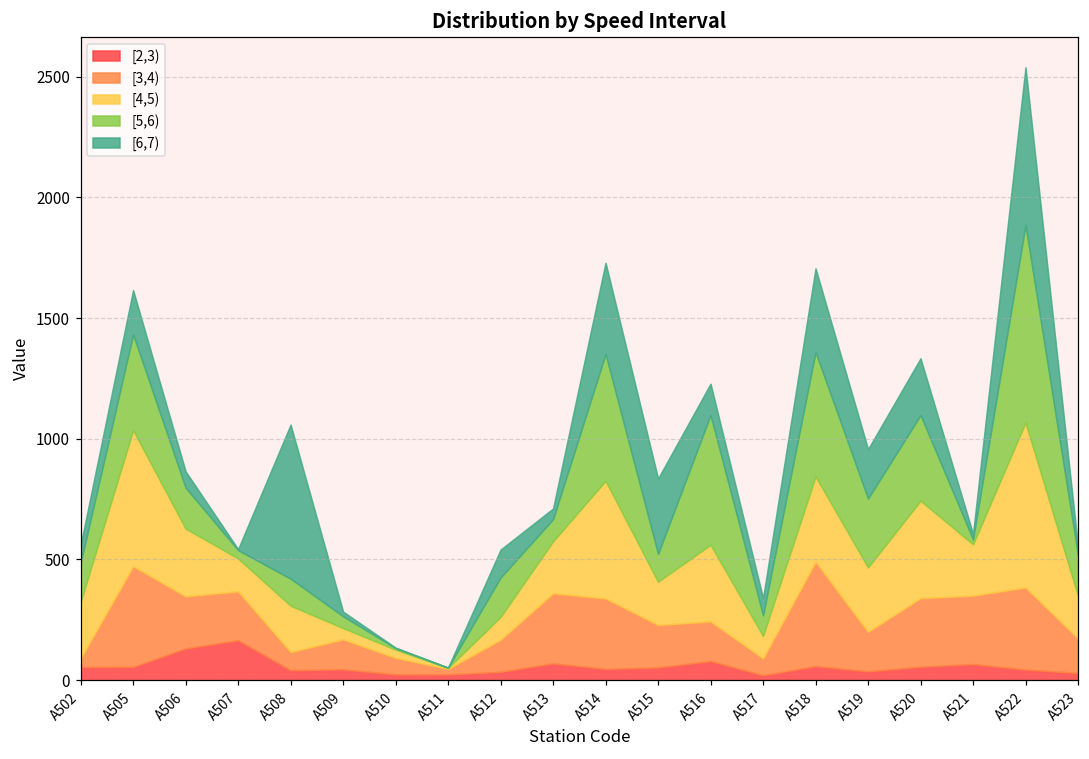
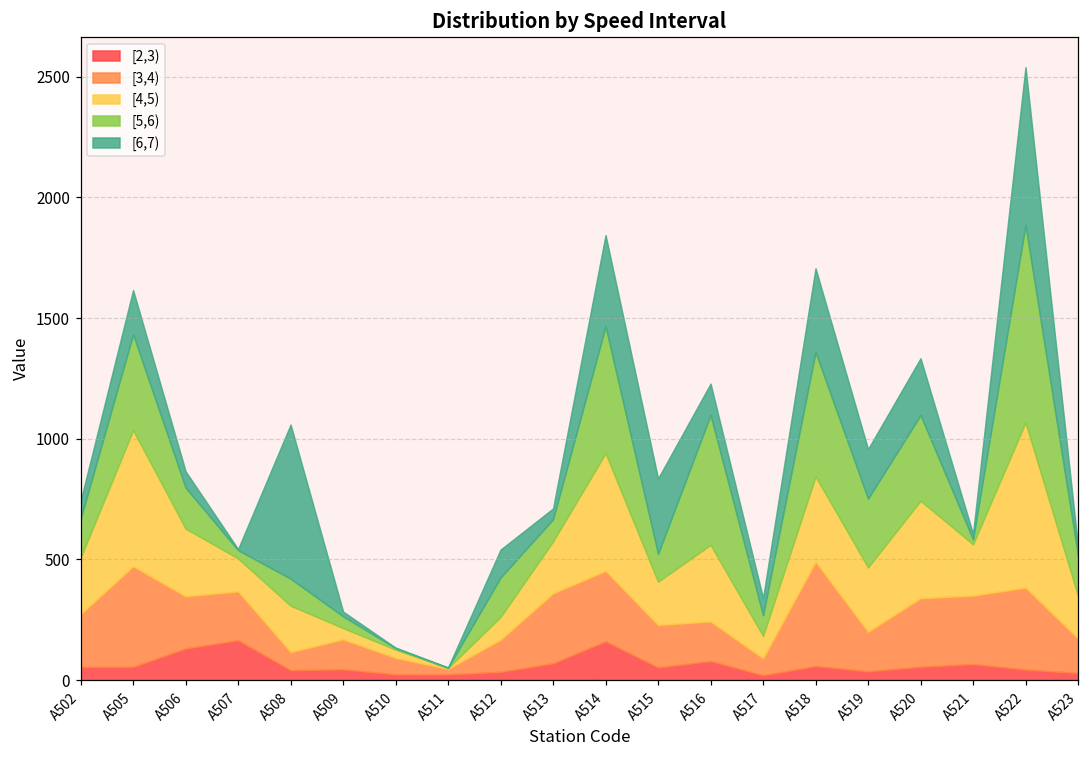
  {
    "[2,3)": {
      "A502": 50,
      "A505": 50,
      "A506": 130,
      "A507": 170,
      "A508": 40,
      "A509": 40,
      "A510": 20,
      "A511": 20,
      "A512": 30,
      "A513": 70,
-     "A514": 50,
+     "A514": 160,
      "A515": 50,
      "A516": 80,
      "A517": 20,
      "A518": 60,
      "A519": 40,
      "A520": 60,
      "A521": 70,
      "A522": 40,
      "A523": 30
    },
    "[3,4)": {
-     "A502": 40,
+     "A502": 220,
      "A505": 420,
      "A506": 220,
      "A507": 200,
      "A508": 80,
      "A509": 120,
      "A510": 70,
      "A512": 130,
      "A513": 290,
      "A514": 290,
      "A515": 180,
      "A516": 160,
      "A517": 70,
      "A518": 430,
      "A519": 160,
      "A520": 280,
      "A521": 280,
      "A522": 340,
      "A523": 140
    },
    "[4,5)": {
      "A502": 230,
      "A505": 560,
      "A506": 280,
      "A507": 140,
      "A508": 190,
      "A509": 50,
      "A512": 90,
      "A513": 220,
      "A514": 490,
      "A515": 180,
      "A516": 320,
      "A517": 90,
      "A518": 350,
      "A519": 270,
      "A520": 400,
      "A521": 210,
      "A522": 680,
      "A523": 180
    },
    "[5,6)": {
      "A502": 160,
      "A505": 400,
      "A506": 170,
      "A508": 110,
      "A509": 50,
      "A512": 160,
      "A513": 90,
      "A514": 530,
      "A515": 110,
      "A516": 540,
      "A517": 90,
      "A518": 520,
      "A519": 280,
      "A520": 350,
      "A521": 20,
      "A522": 820,
      "A523": 170
    },
    "[6,7)": {
      "A502": 70,
      "A505": 180,
      "A506": 70,
      "A508": 640,
      "A509": 20,
      "A512": 120,
      "A513": 40,
      "A514": 380,
      "A515": 310,
      "A516": 130,
      "A517": 70,
      "A518": 350,
      "A519": 200,
      "A520": 240,
      "A521": 20,
      "A522": 650,
      "A523": 40
    }
  }
